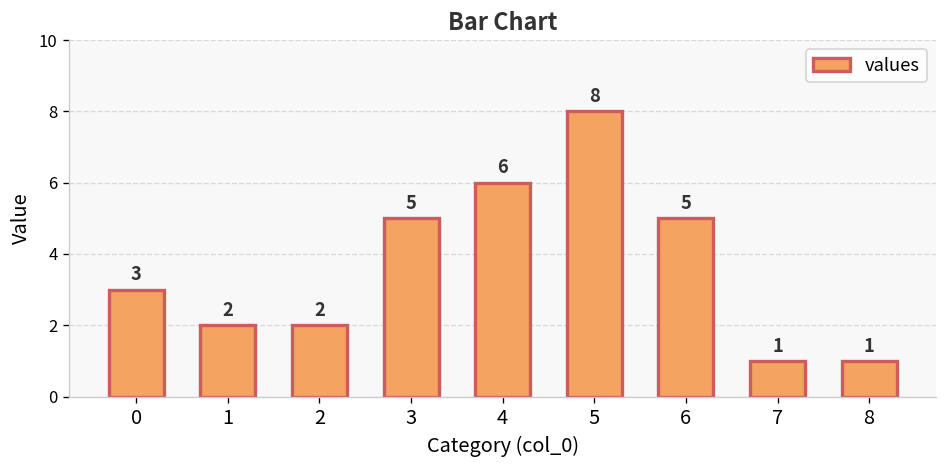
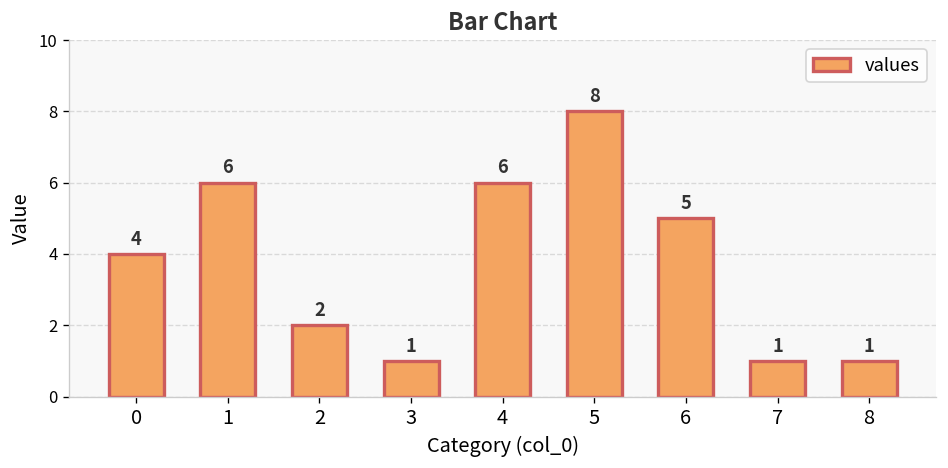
  {
-   "0": 3,
-   "1": 2,
+   "0": 4,
+   "1": 6,
    "2": 2,
-   "3": 5,
+   "3": 1,
    "4": 6,
    "5": 8,
    "6": 5,
    "7": 1,
    "8": 1
  }
